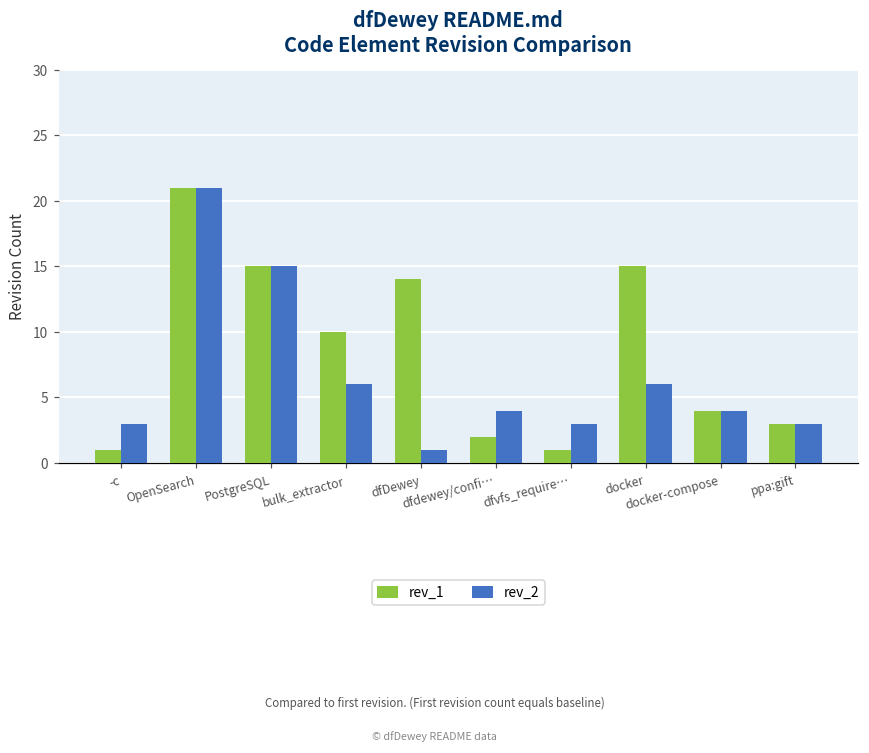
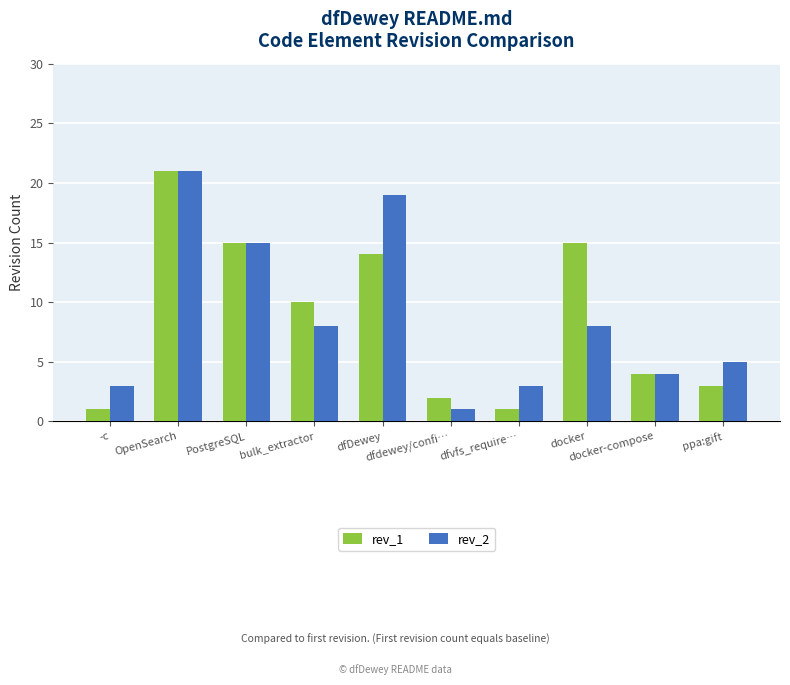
  {
    "rev_1": {
      "-c": 1,
      "OpenSearch": 21,
      "PostgreSQL": 15,
      "bulk_extractor": 10,
      "dfDewey": 14,
      "dfdewey/confi…": 2,
      "dfvfs_require…": 1,
      "docker": 15,
      "docker-compose": 4,
      "ppa:gift": 3
    },
    "rev_2": {
      "-c": 3,
      "OpenSearch": 21,
      "PostgreSQL": 15,
-     "bulk_extractor": 6,
-     "dfDewey": 1,
-     "dfdewey/confi…": 4,
+     "bulk_extractor": 8,
+     "dfDewey": 19,
+     "dfdewey/confi…": 1,
      "dfvfs_require…": 3,
-     "docker": 6,
+     "docker": 8,
      "docker-compose": 4,
-     "ppa:gift": 3
+     "ppa:gift": 5
    }
  }
